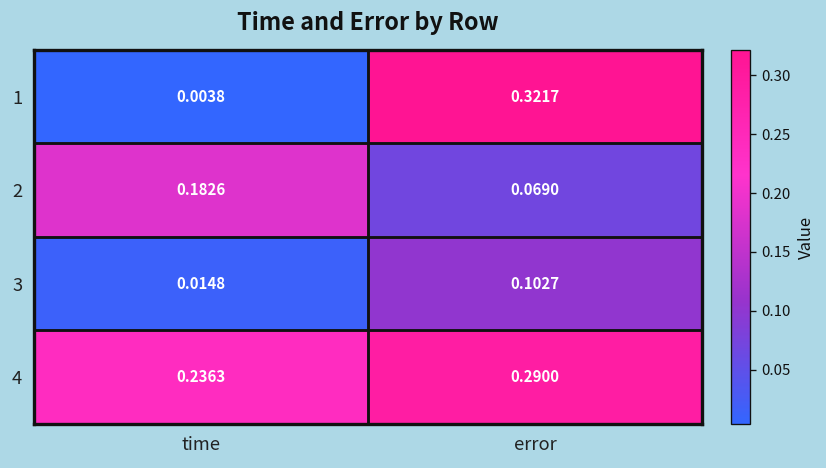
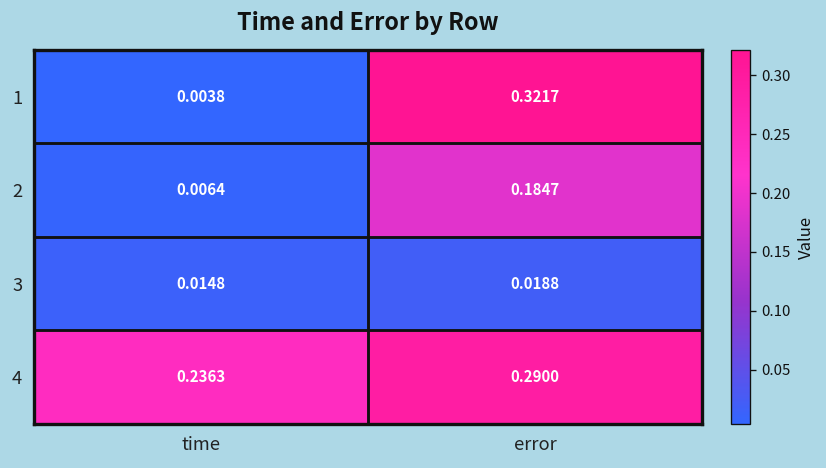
  {
    "1": {
      "time": 0.0038,
      "error": 0.3217
    },
    "2": {
-     "time": 0.1826,
-     "error": 0.0690
+     "time": 0.0064,
+     "error": 0.1847
    },
    "3": {
      "time": 0.0148,
-     "error": 0.1027
+     "error": 0.0188
    },
    "4": {
      "time": 0.2363,
      "error": 0.2900
    }
  }
